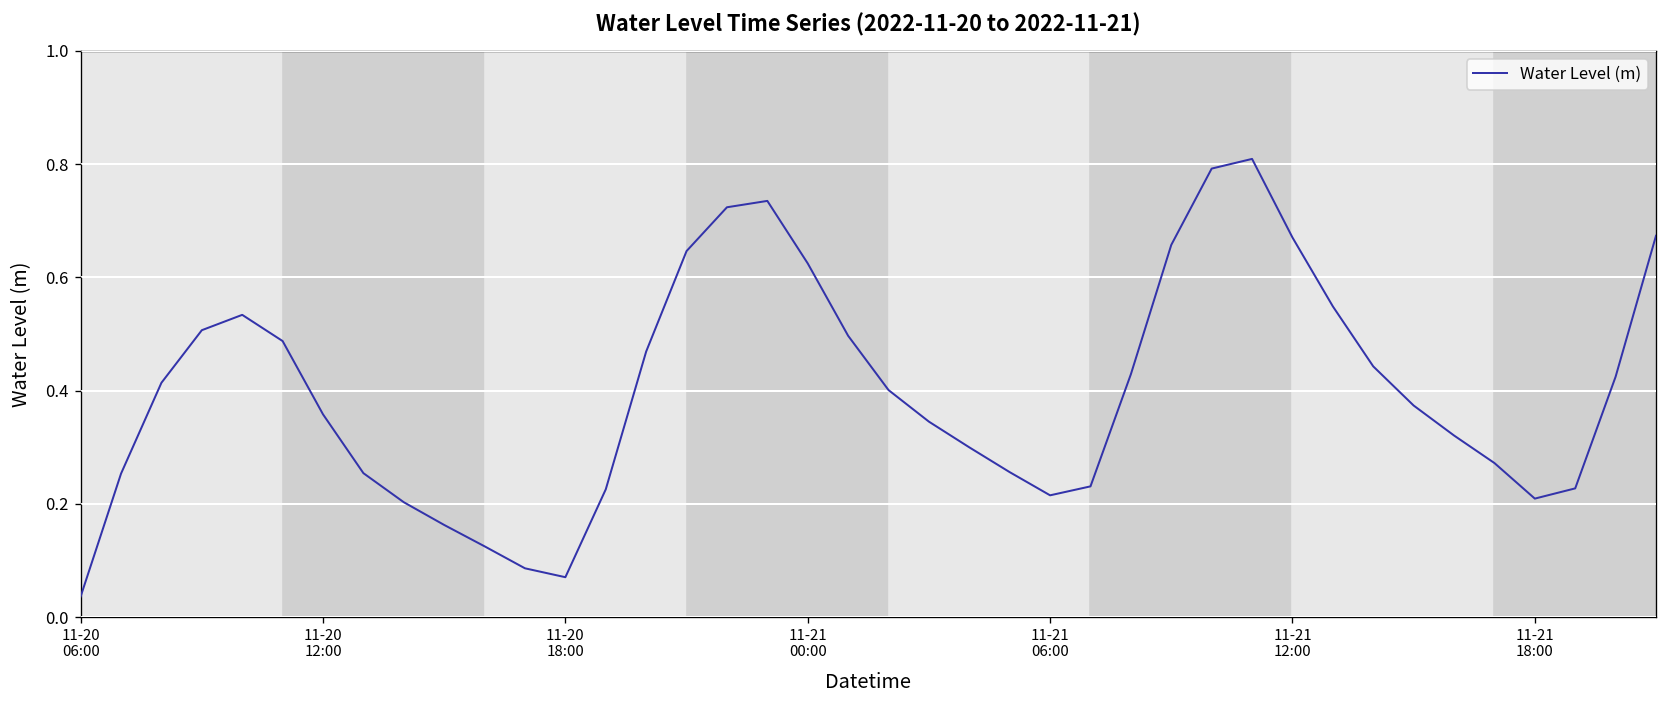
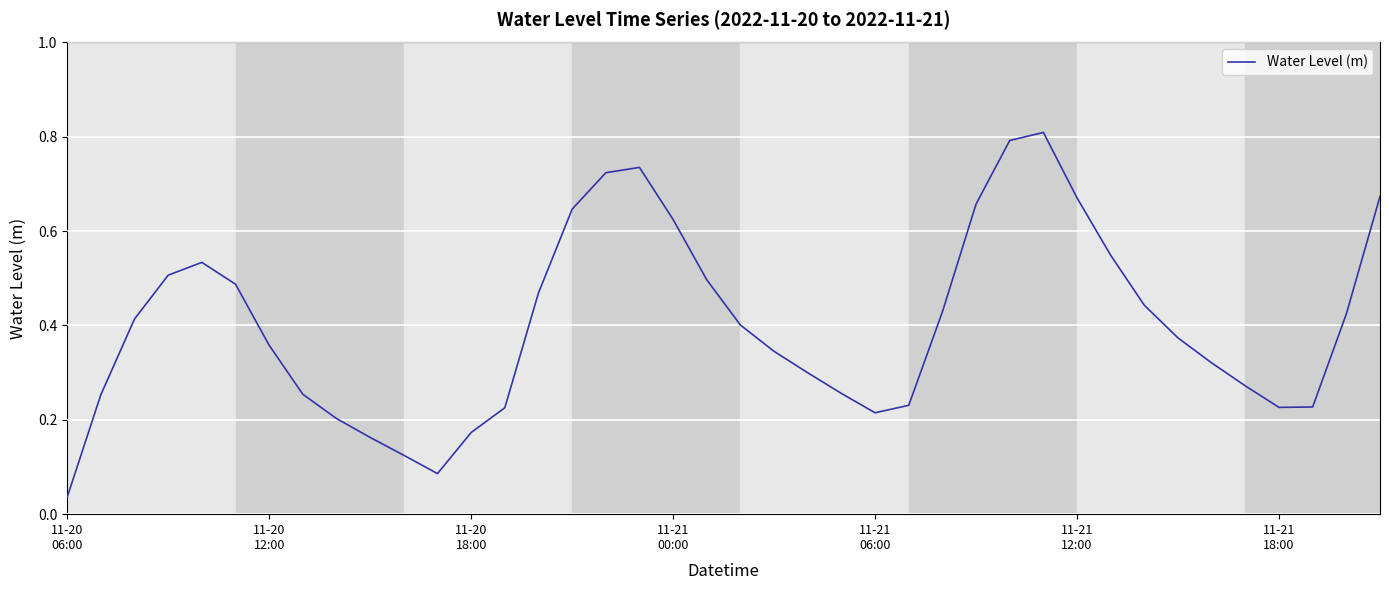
  {
    "11-20 06:00": 0.04,
    "11-20 12:00": 0.36,
-   "11-20 18:00": 0.07,
+   "11-20 18:00": 0.17,
    "11-21 00:00": 0.62,
    "11-21 06:00": 0.21,
    "11-21 12:00": 0.67,
-   "11-21 18:00": 0.21
+   "11-21 18:00": 0.23
  }
